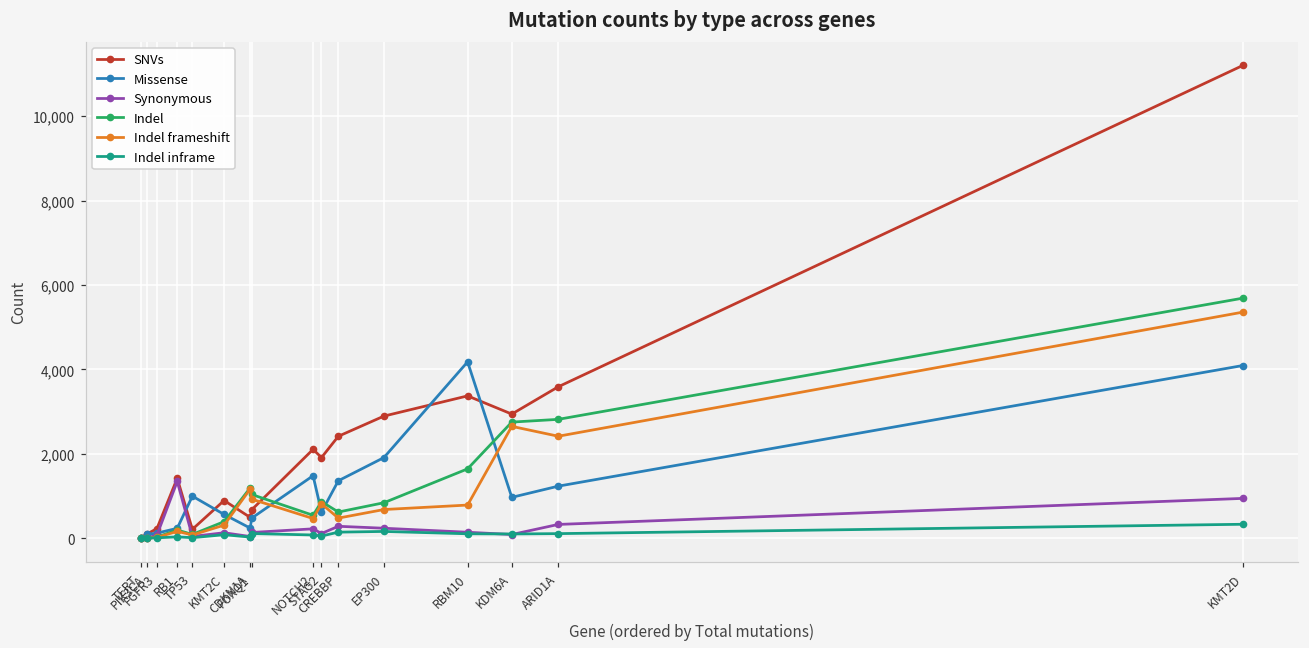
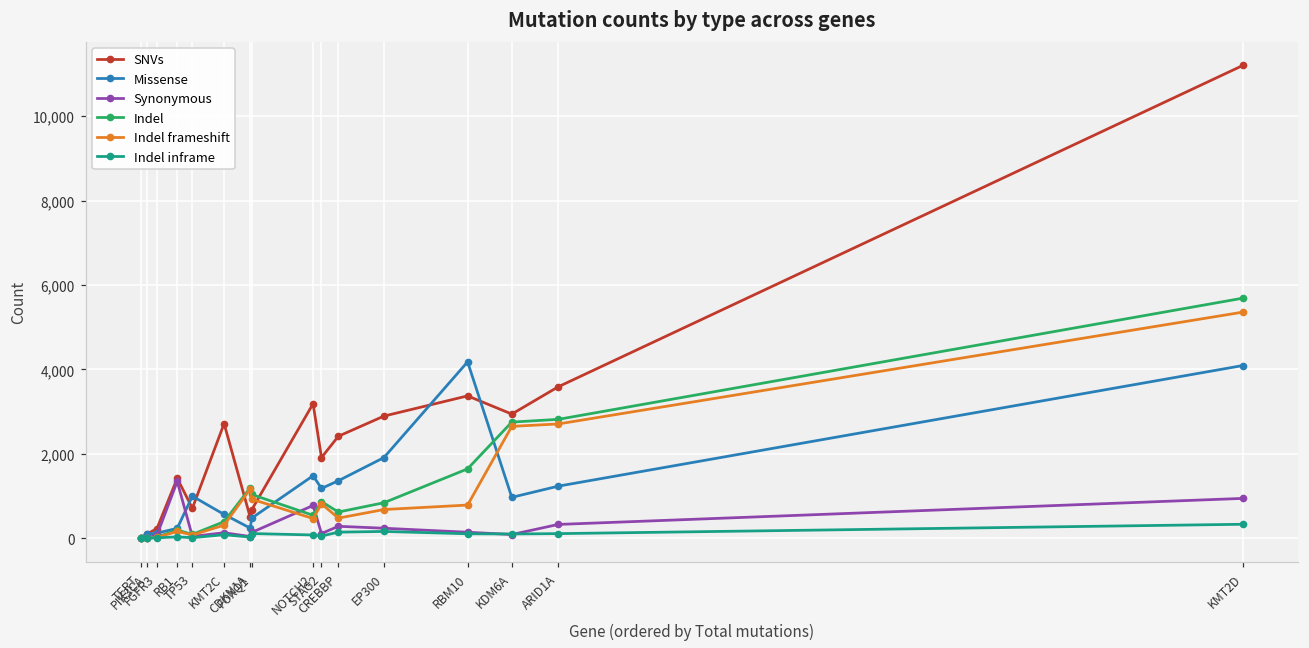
  {
    "SNVs": {
      "FGFR3": "200",
      "RB1": "1,400",
-     "TP53": "200",
-     "KMT2C": "900",
+     "TP53": "700",
+     "KMT2C": "2,700",
      "FOXQ1": "700",
-     "NOTCH2": "2,100",
+     "NOTCH2": "3,200",
      "STAG2": "1,900",
      "CREBBP": "2,400",
      "EP300": "2,900",
      "RBM10": "3,400",
      "KDM6A": "2,900",
      "ARID1A": "3,600",
      "KMT2D": "11,200"
    },
    "Missense": {
      "TP53": "1,000",
      "KMT2C": "600",
      "CDKN1A": "200",
      "NOTCH2": "1,500",
-     "STAG2": "600",
+     "STAG2": "1,200",
      "CREBBP": "1,400",
      "EP300": "1,900",
      "RBM10": "4,200",
      "KDM6A": "1,000",
      "ARID1A": "1,200",
      "KMT2D": "4,100"
    },
    "Synonymous": {
      "RB1": "1,300",
-     "NOTCH2": "200",
+     "NOTCH2": "800",
      "CREBBP": "300",
      "EP300": "200",
      "ARID1A": "300",
      "KMT2D": "900"
    },
    "Indel frameshift": {
      "KMT2C": "300",
      "FOXQ1": "900",
      "NOTCH2": "500",
      "CREBBP": "500",
      "EP300": "700",
      "RBM10": "800",
      "KDM6A": "2,700",
-     "ARID1A": "2,400",
+     "ARID1A": "2,700",
      "KMT2D": "5,400"
    }
  }
